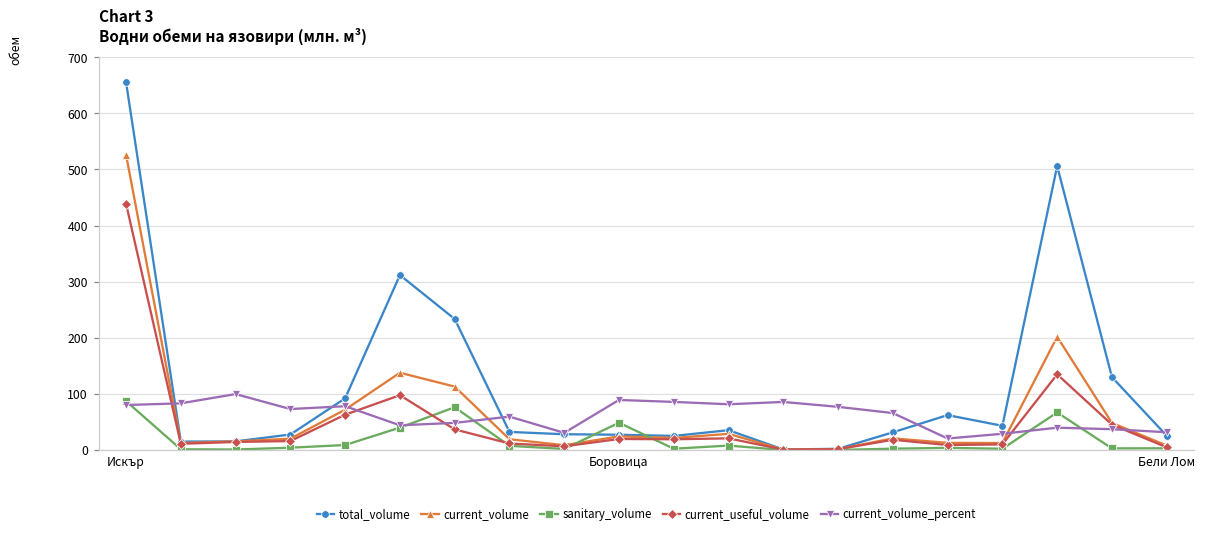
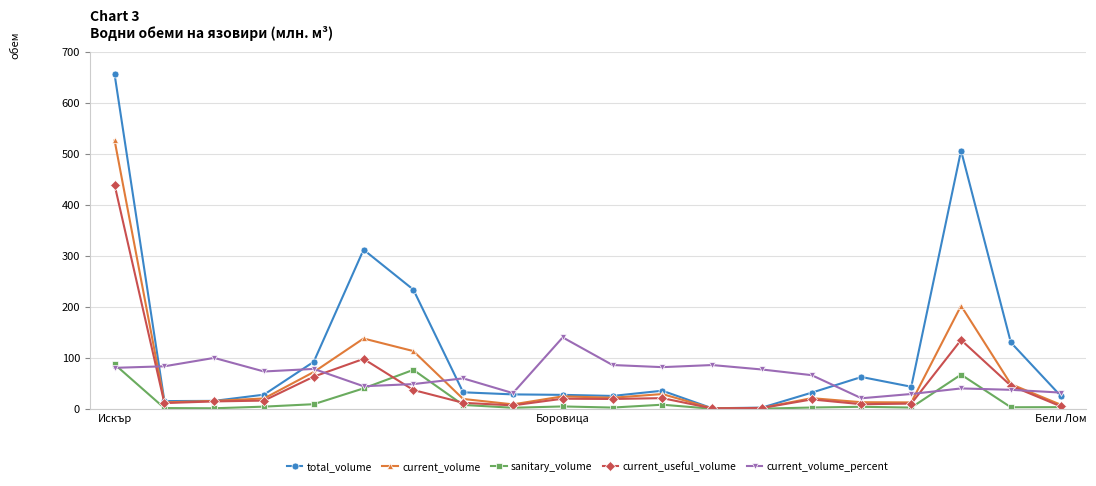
  {
    "total_volume": {
      "Искър": 660,
      "Бели Лом": 30
    },
    "sanitary_volume": {
      "Искър": 90,
-     "Боровица": 50
+     "Боровица": 0
    },
    "current_volume_percent": {
      "Искър": 80,
-     "Боровица": 90,
+     "Боровица": 140,
      "Бели Лом": 30
    }
  }
